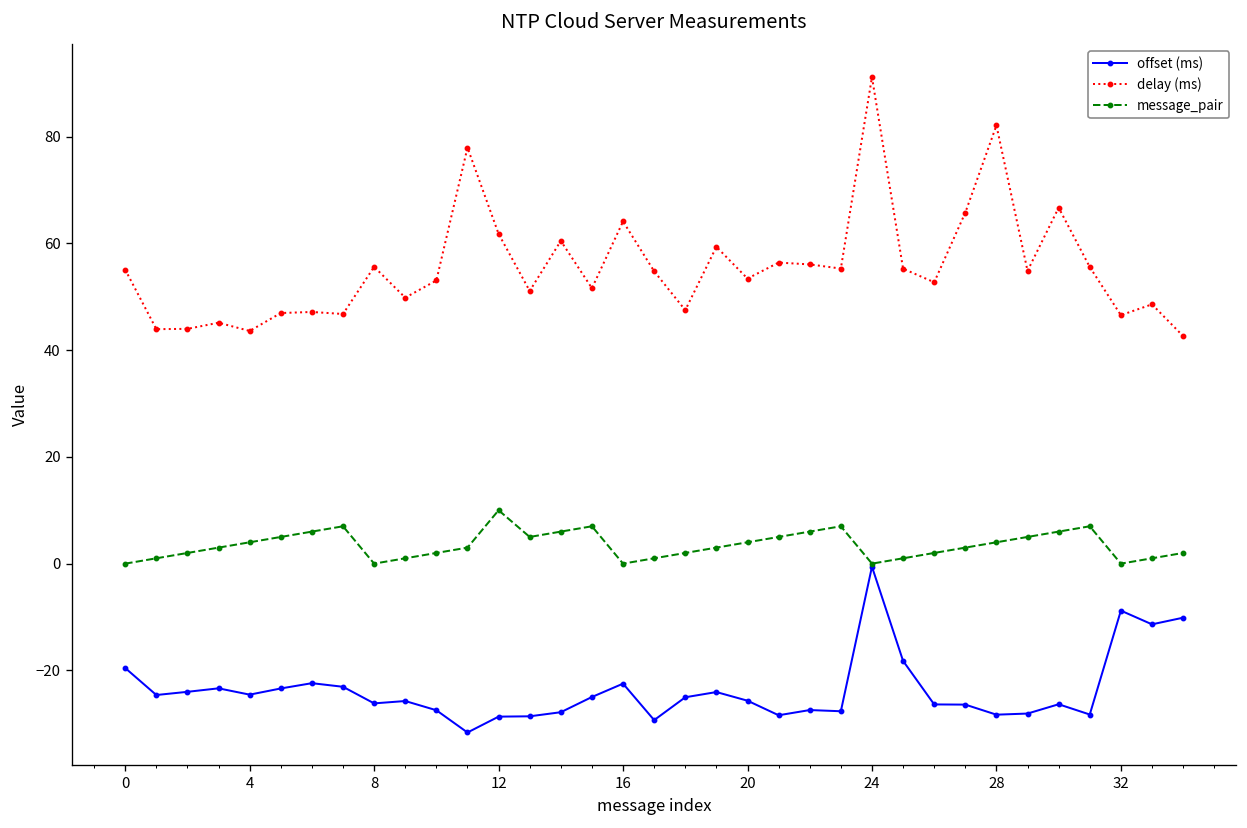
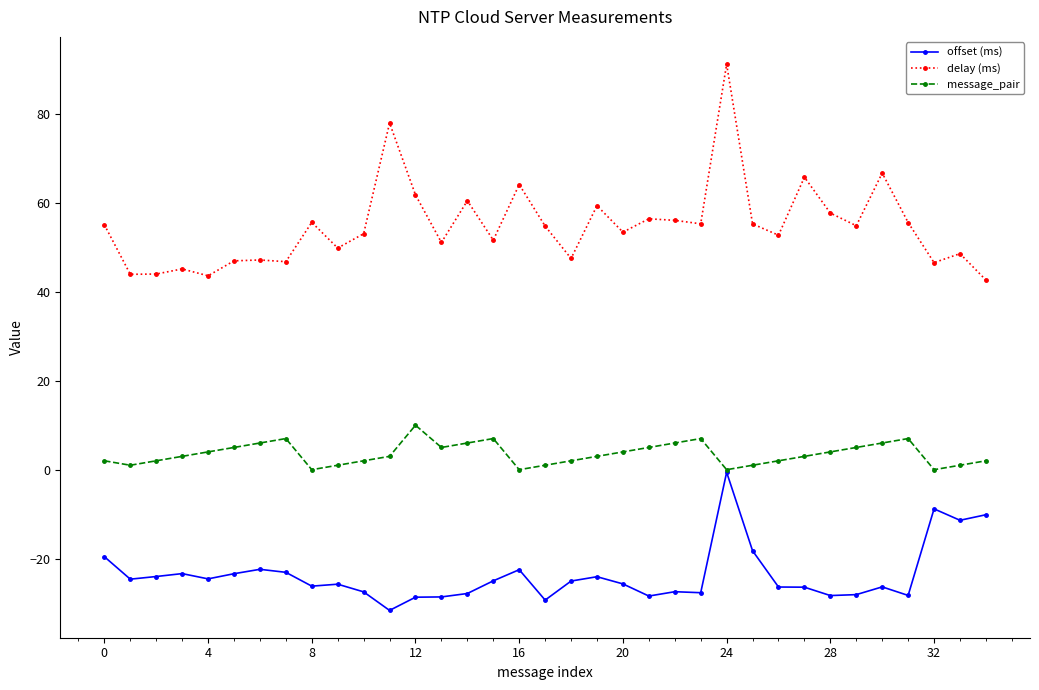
  {
    "offset (ms)": {
      "0": -20,
      "4": -25,
      "8": -26,
      "12": -29,
      "16": -22,
      "20": -26,
      "24": -1,
      "28": -28,
      "32": -9
    },
    "delay (ms)": {
      "0": 55,
      "4": 44,
      "8": 56,
      "12": 62,
      "16": 64,
      "20": 53,
      "24": 91,
-     "28": 82,
+     "28": 58,
      "32": 47
    },
    "message_pair": {
-     "0": 0,
+     "0": 2,
      "4": 4,
      "8": 0,
      "12": 10,
      "16": 0,
      "20": 4,
      "24": 0,
      "28": 4,
      "32": 0
    }
  }
